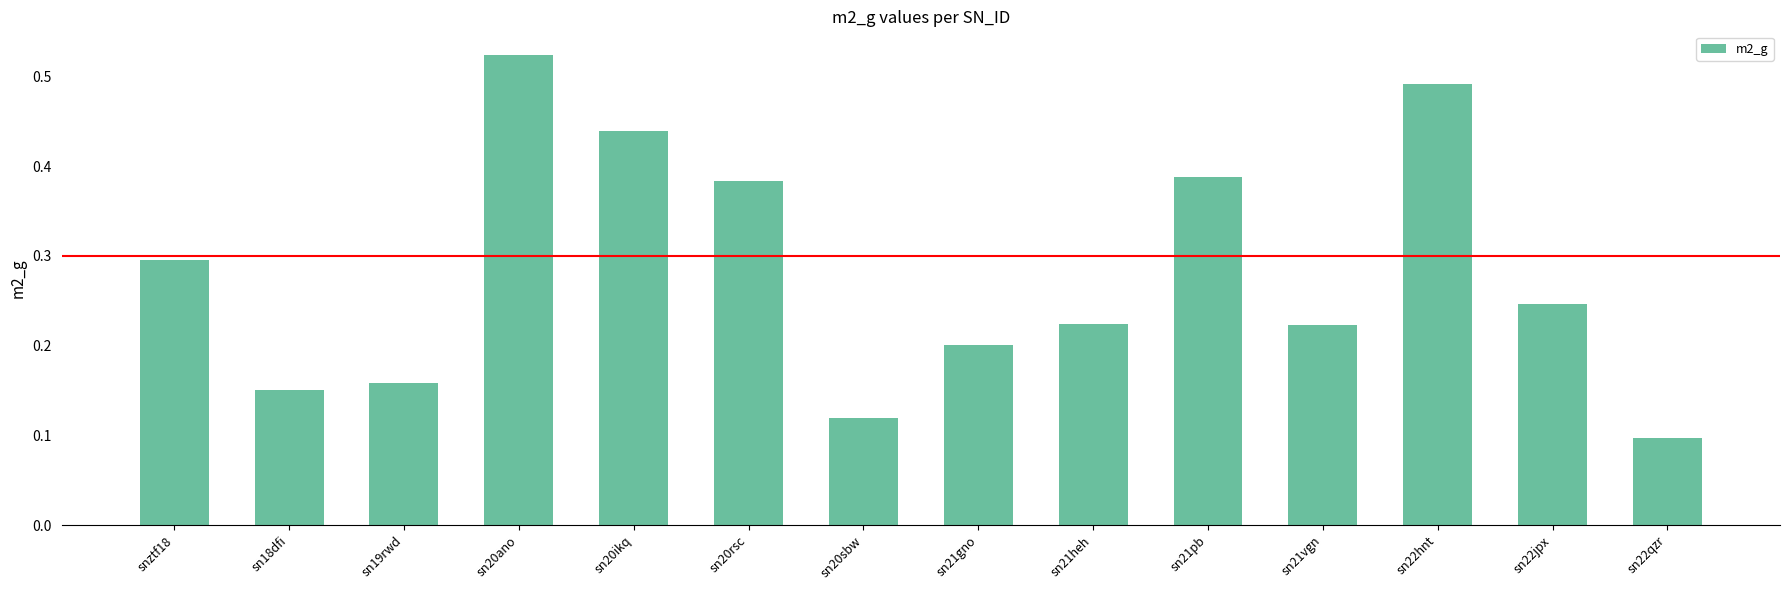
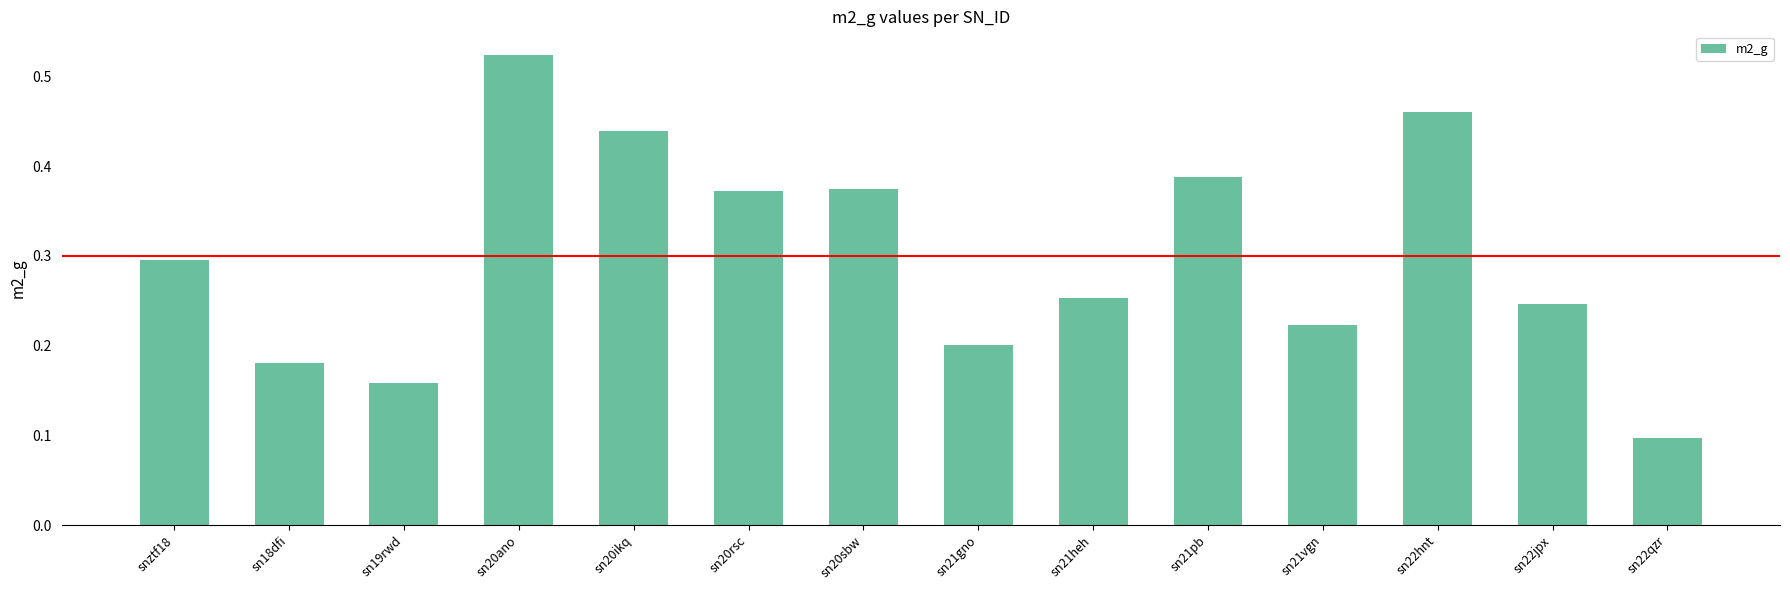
  {
    "snztf18": 0.30,
-   "sn18dfi": 0.15,
+   "sn18dfi": 0.18,
    "sn19rwd": 0.16,
    "sn20ano": 0.52,
    "sn20ikq": 0.44,
-   "sn20rsc": 0.38,
-   "sn20sbw": 0.12,
+   "sn20rsc": 0.37,
+   "sn20sbw": 0.37,
    "sn21gno": 0.20,
-   "sn21heh": 0.22,
+   "sn21heh": 0.25,
    "sn21pb": 0.39,
    "sn21vgn": 0.22,
-   "sn22hnt": 0.49,
+   "sn22hnt": 0.46,
    "sn22jpx": 0.25,
    "sn22qzr": 0.10
  }
